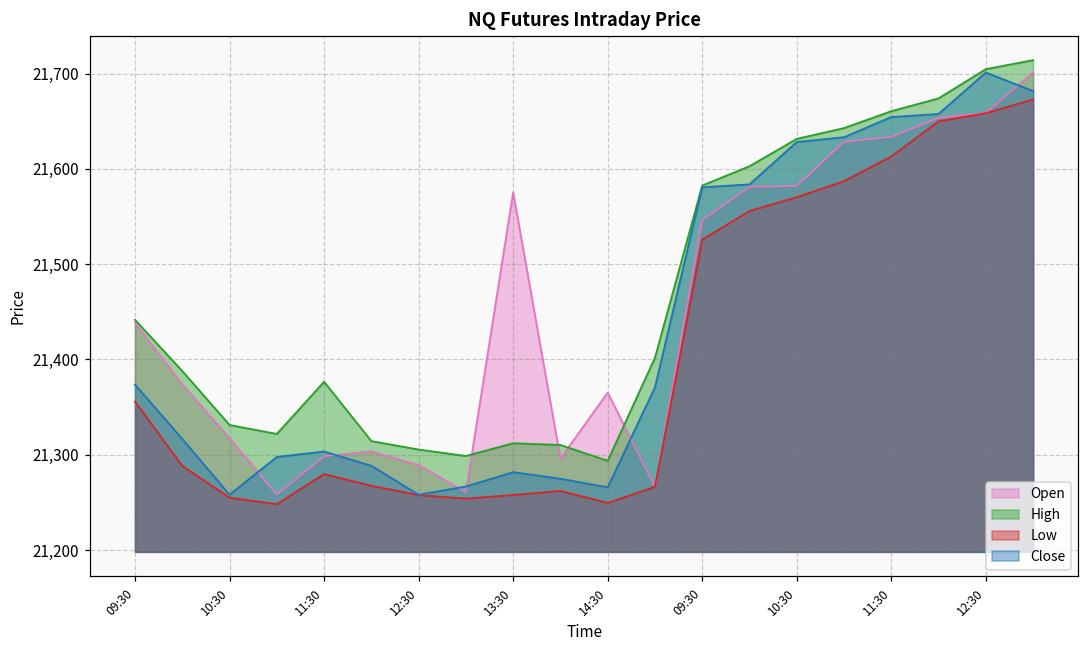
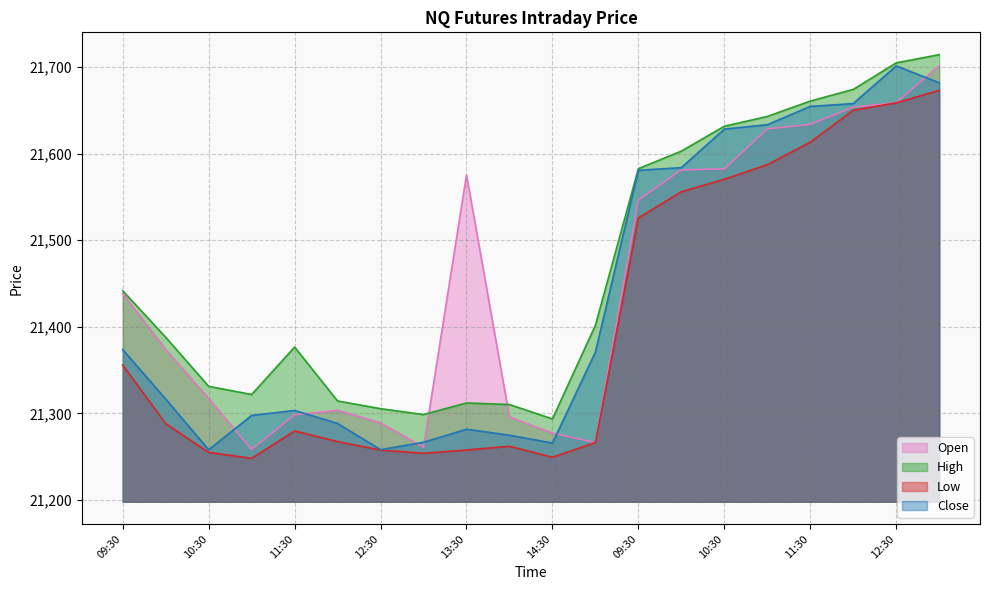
  {
    "Open": {
      "13:30": "21,580",
-     "14:30": "21,370"
+     "14:30": "21,280"
    },
    "High": {
      "13:30": "21,310",
      "14:30": "21,290"
    },
    "Low": {
      "13:30": "21,260",
      "14:30": "21,250"
    },
    "Close": {
      "13:30": "21,280",
      "14:30": "21,270"
    }
  }
